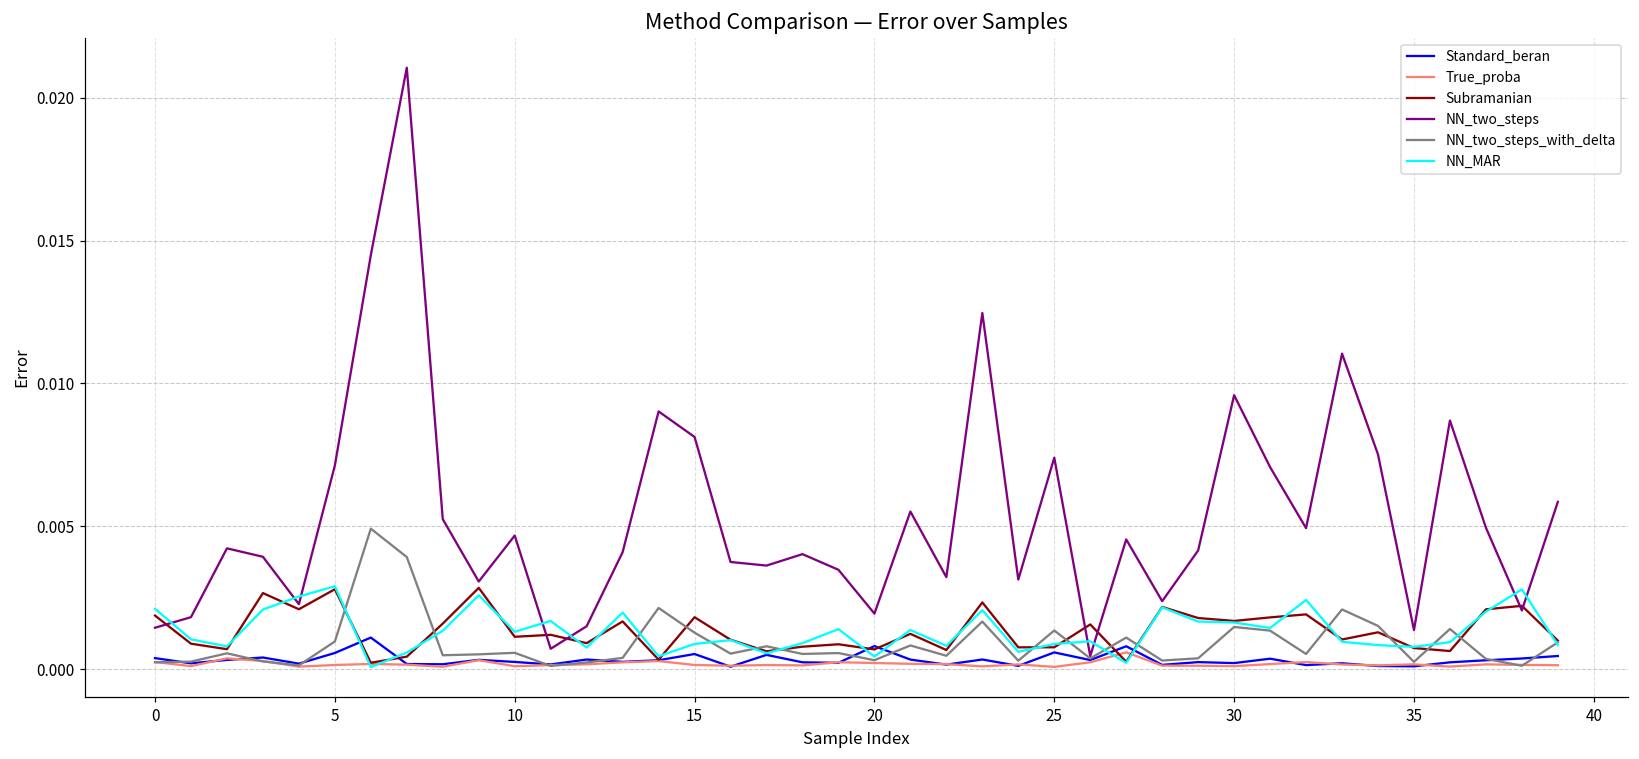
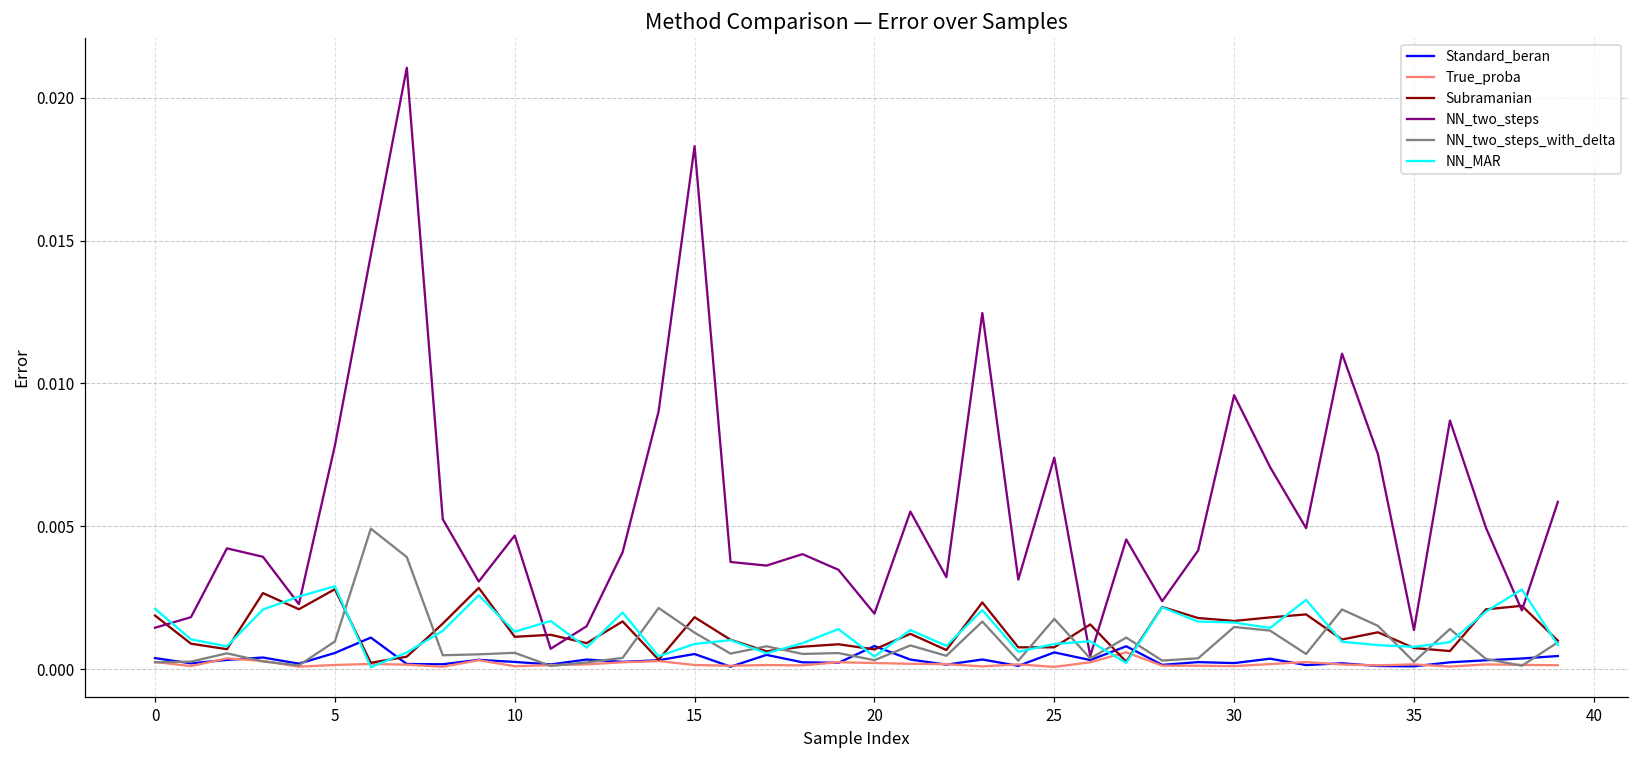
  {
    "Standard_beran": {
      "0": 0.0004,
      "5": 0.0006,
      "10": 0.0003,
      "15": 0.0005,
      "20": 0.0008,
      "25": 0.0006,
      "30": 0.0002
    },
    "True_proba": {
      "5": 0.0001,
      "10": 0.0001,
      "15": 0.0001,
      "25": 0.0001,
      "30": 0.0001
    },
    "Subramanian": {
      "0": 0.0019,
      "5": 0.0028,
      "10": 0.0011,
      "15": 0.0018,
      "20": 0.0007,
      "25": 0.0008
    },
    "NN_two_steps": {
      "0": 0.0015,
-     "5": 0.0071,
+     "5": 0.0078,
      "10": 0.0047,
-     "15": 0.0081,
+     "15": 0.0183,
      "20": 0.0019,
      "25": 0.0074,
      "30": 0.0096,
      "35": 0.0014
    },
    "NN_two_steps_with_delta": {
      "5": 0.0010,
      "10": 0.0006,
      "15": 0.0013,
-     "25": 0.0014,
+     "25": 0.0018,
      "30": 0.0015
    },
    "NN_MAR": {
      "0": 0.0021,
      "5": 0.0029,
      "10": 0.0013,
      "15": 0.0009,
      "20": 0.0004,
      "25": 0.0009
    }
  }
